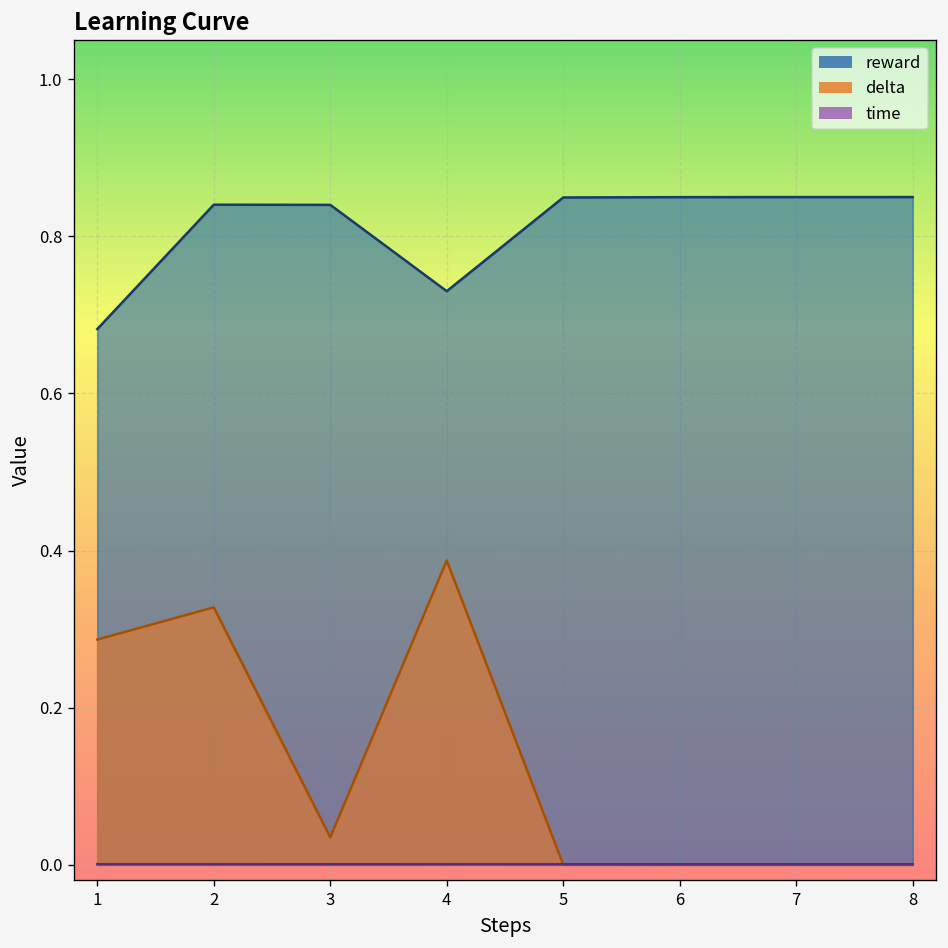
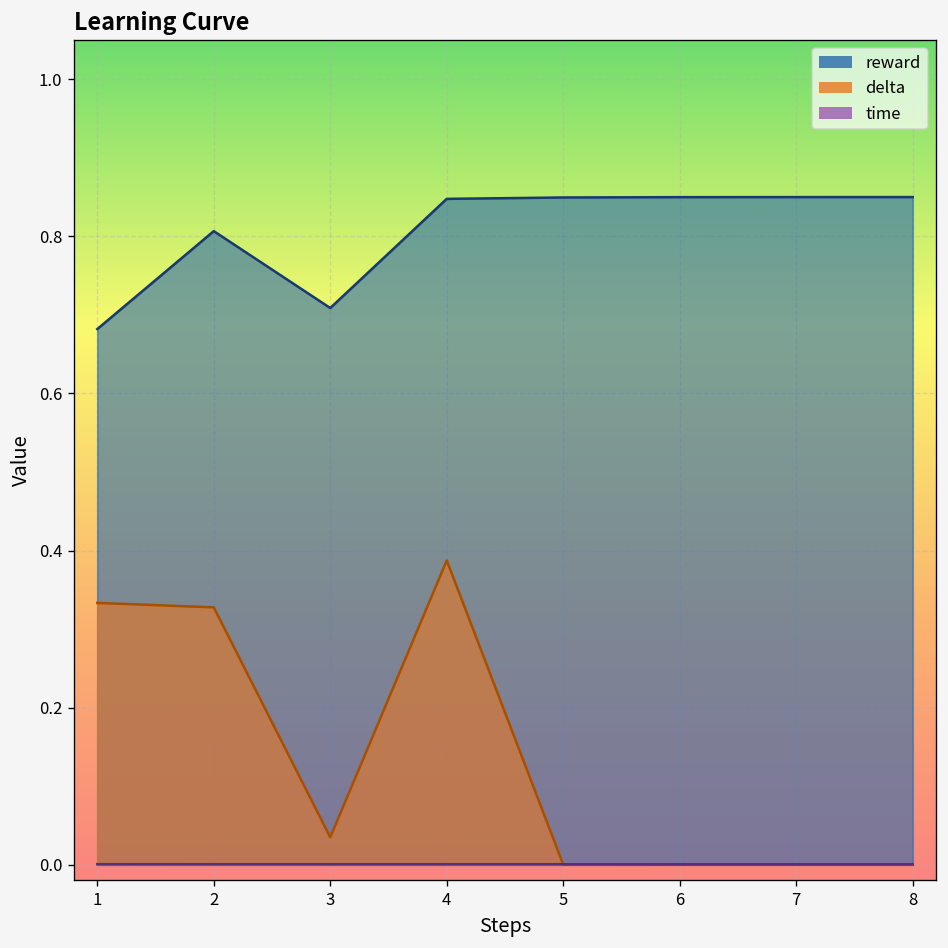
  {
    "reward": {
      "1": 0.68,
-     "2": 0.84,
-     "3": 0.84,
-     "4": 0.73,
+     "2": 0.81,
+     "3": 0.71,
+     "4": 0.85,
      "5": 0.85,
      "6": 0.85,
      "7": 0.85,
      "8": 0.85
    },
    "delta": {
-     "1": 0.29,
+     "1": 0.33,
      "2": 0.33,
      "3": 0.03,
      "4": 0.39
    },
    "time": {
      "1": 0.00,
      "2": 0.00,
      "3": 0.00,
      "4": 0.00
    }
  }
